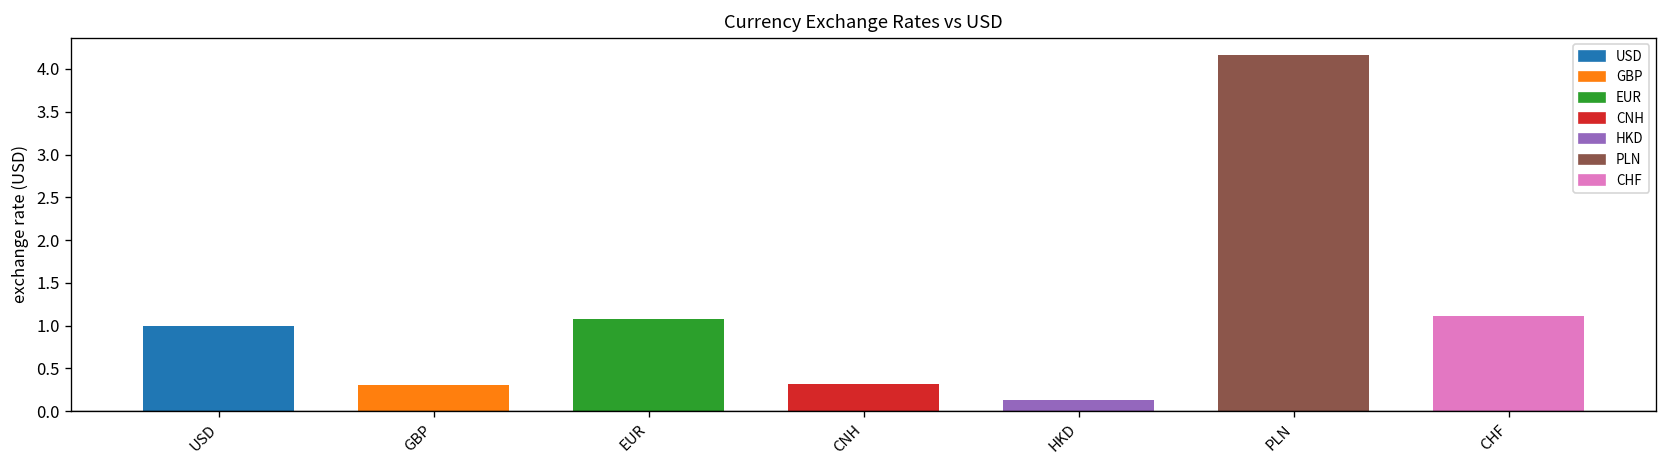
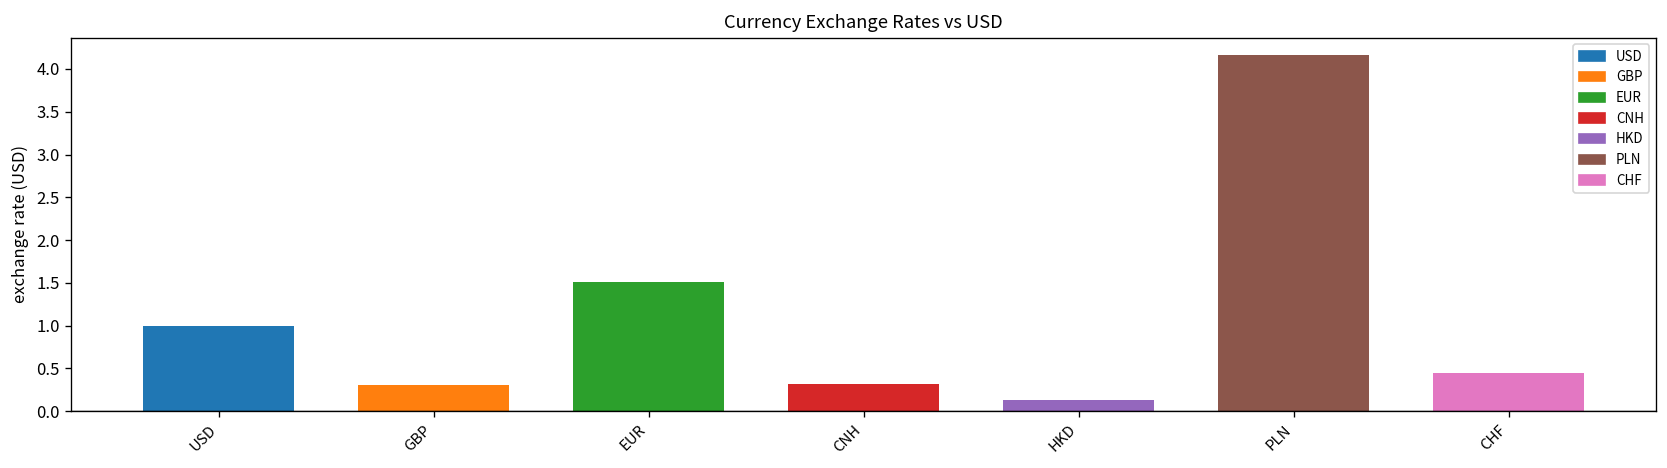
  {
    "USD": 1.0,
    "GBP": 0.3,
-   "EUR": 1.1,
+   "EUR": 1.5,
    "CNH": 0.3,
    "HKD": 0.1,
    "PLN": 4.2,
-   "CHF": 1.1
+   "CHF": 0.4
  }
